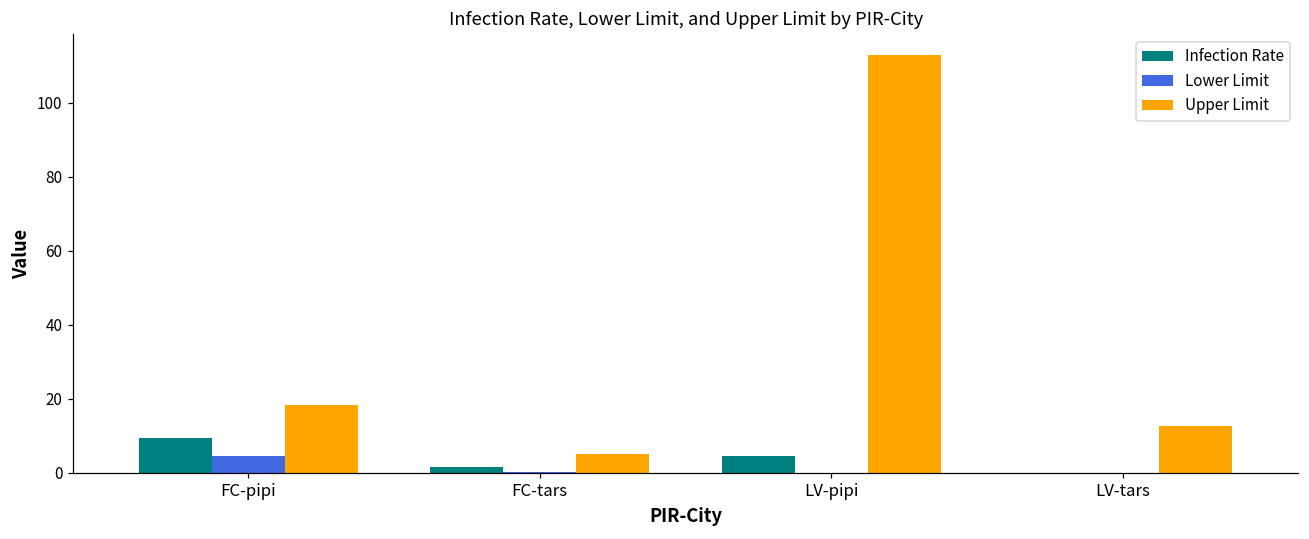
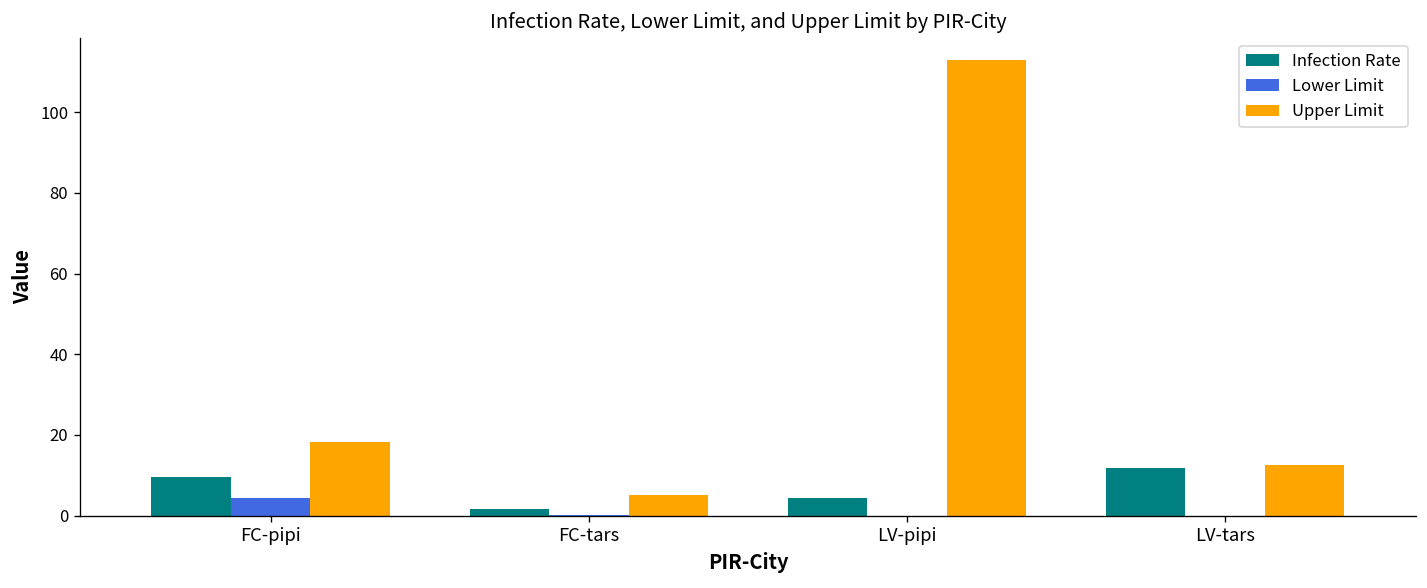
  {
    "Infection Rate": {
      "FC-pipi": 9,
      "FC-tars": 2,
      "LV-pipi": 4,
-     "LV-tars": 0
+     "LV-tars": 12
    },
    "Lower Limit": {
      "FC-pipi": 4,
      "LV-pipi": 0,
      "LV-tars": 0
    },
    "Upper Limit": {
      "FC-pipi": 18,
      "FC-tars": 5,
      "LV-pipi": 113,
      "LV-tars": 13
    }
  }
